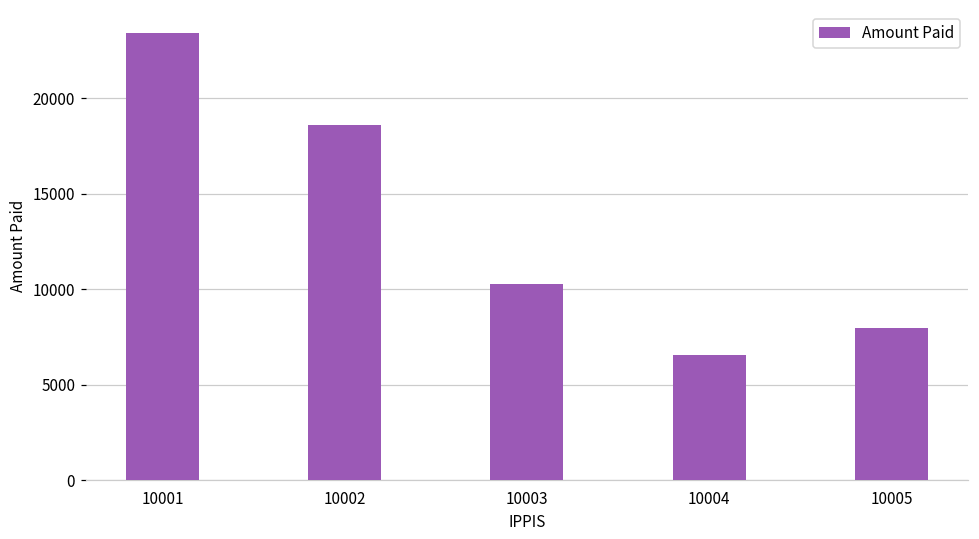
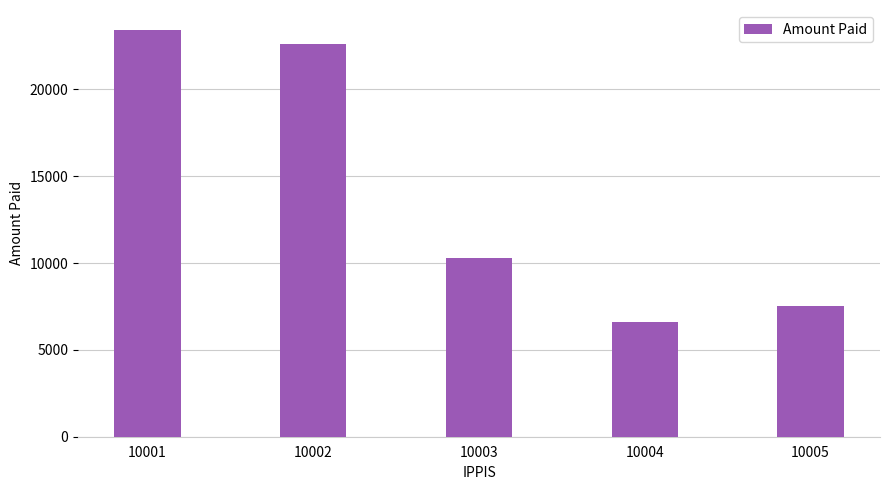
  {
    "10001": 23400,
-   "10002": 18600,
+   "10002": 22600,
    "10003": 10300,
    "10004": 6600,
-   "10005": 8000
+   "10005": 7500
  }
